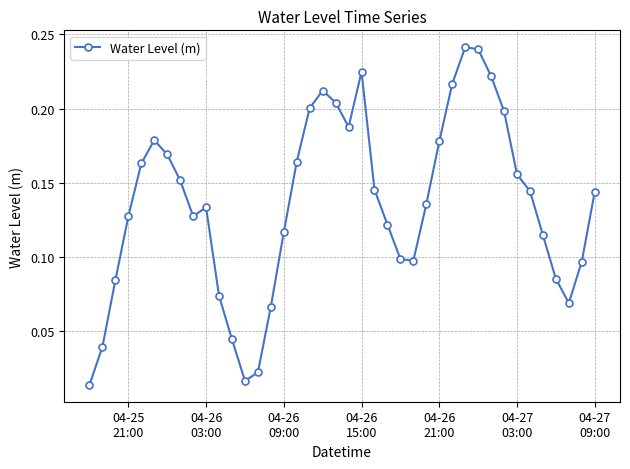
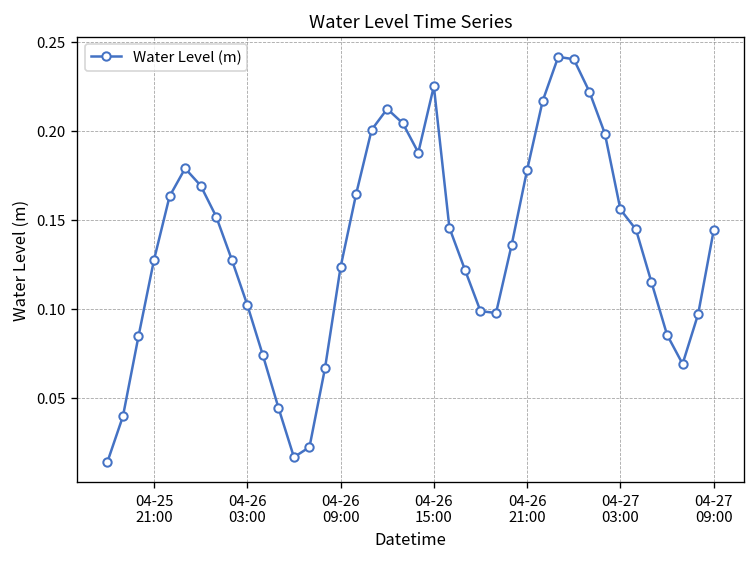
  {
    "04-25 21:00": 0.127,
-   "04-26 03:00": 0.134,
-   "04-26 09:00": 0.117,
+   "04-26 03:00": 0.102,
+   "04-26 09:00": 0.123,
    "04-26 15:00": 0.225,
    "04-26 21:00": 0.178,
    "04-27 03:00": 0.156,
    "04-27 09:00": 0.144
  }
